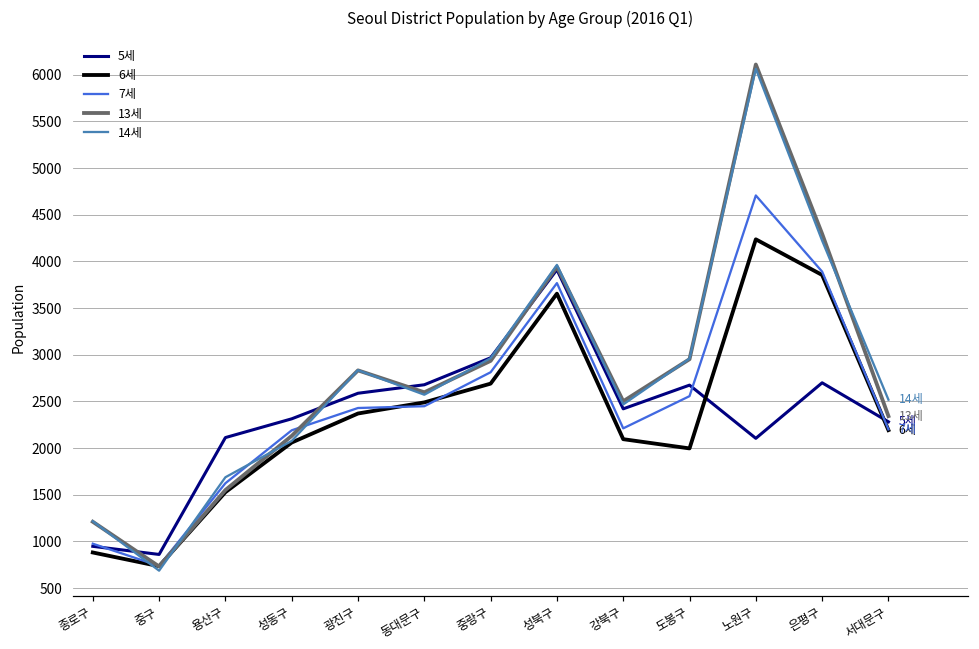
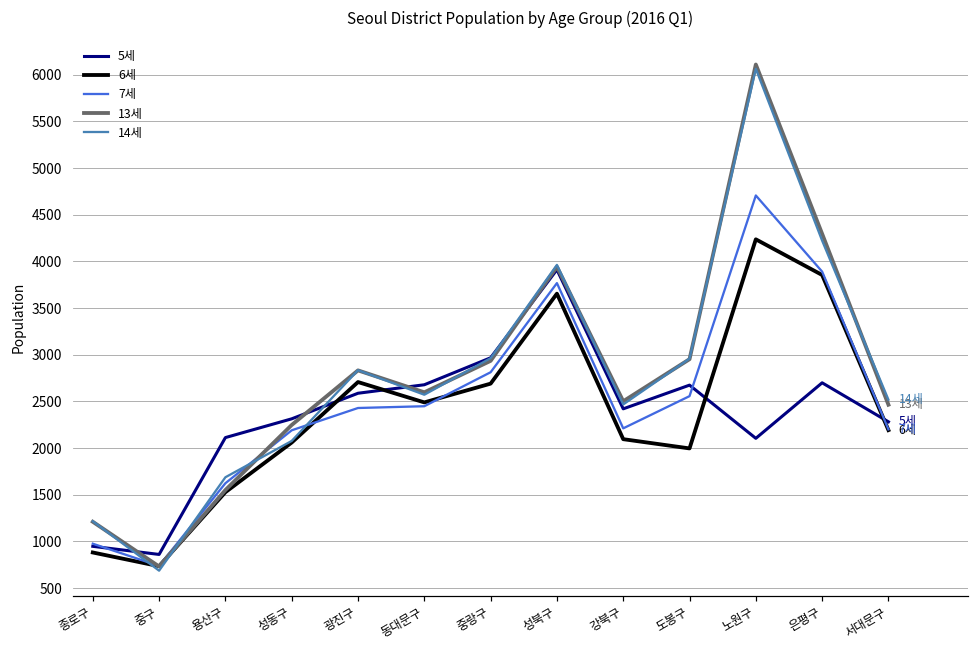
  {
    "5세": {
      "중구": 900,
      "용산구": 2100,
      "성동구": 2300,
      "광진구": 2600,
      "동대문구": 2700,
      "성북구": 3900,
      "강북구": 2400,
      "도봉구": 2700,
      "노원구": 2100,
      "은평구": 2700
    },
    "6세": {
      "종로구": 900,
-     "광진구": 2400,
+     "광진구": 2700,
      "동대문구": 2500,
      "중랑구": 2700,
      "성북구": 3700,
      "강북구": 2100,
      "도봉구": 2000,
      "노원구": 4200,
      "은평구": 3900
    },
    "13세": {
-     "성동구": 2100,
+     "성동구": 2200,
      "강북구": 2500,
      "노원구": 6100,
      "은평구": 4300,
-     "서대문구": 2300
+     "서대문구": 2500
    }
  }
